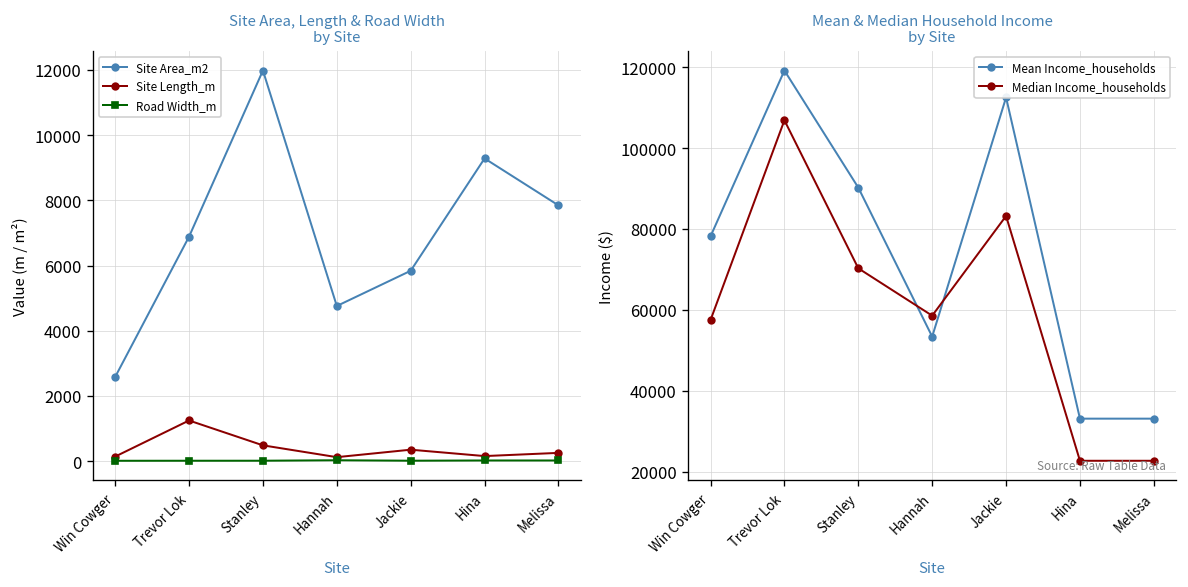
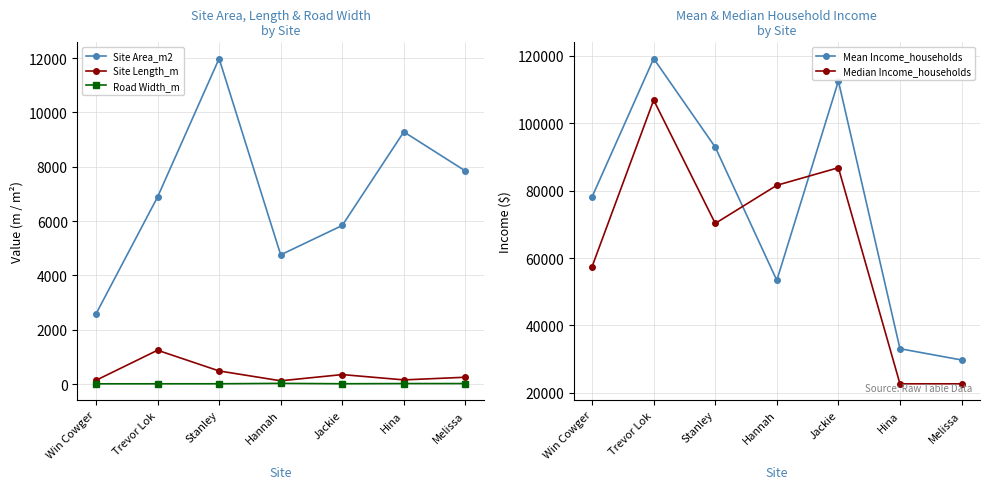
  {
    "Site Area, Length & Road Width by Site": {
      "Site Area_m2": {
        "Win Cowger": 2600,
        "Trevor Lok": 6900,
        "Stanley": 12000,
        "Hannah": 4800,
        "Jackie": 5800,
        "Hina": 9300,
        "Melissa": 7800
      },
      "Site Length_m": {
        "Win Cowger": 100,
        "Trevor Lok": 1200,
        "Stanley": 500,
        "Hannah": 100,
        "Jackie": 300,
        "Hina": 200,
        "Melissa": 300
      },
      "Road Width_m": {
        "Win Cowger": 0,
        "Trevor Lok": 0,
        "Stanley": 0,
        "Hannah": 0,
        "Jackie": 0,
        "Hina": 0,
        "Melissa": 0
      }
    },
    "Mean & Median Household Income by Site": {
      "Mean Income_households": {
        "Win Cowger": 78000,
        "Trevor Lok": 119000,
-       "Stanley": 90000,
+       "Stanley": 93000,
        "Hannah": 53000,
        "Jackie": 113000,
        "Hina": 33000,
-       "Melissa": 33000
+       "Melissa": 30000
      },
      "Median Income_households": {
        "Win Cowger": 57000,
        "Trevor Lok": 107000,
        "Stanley": 70000,
-       "Hannah": 59000,
-       "Jackie": 83000,
+       "Hannah": 82000,
+       "Jackie": 87000,
        "Hina": 23000,
        "Melissa": 23000
      }
    }
  }
